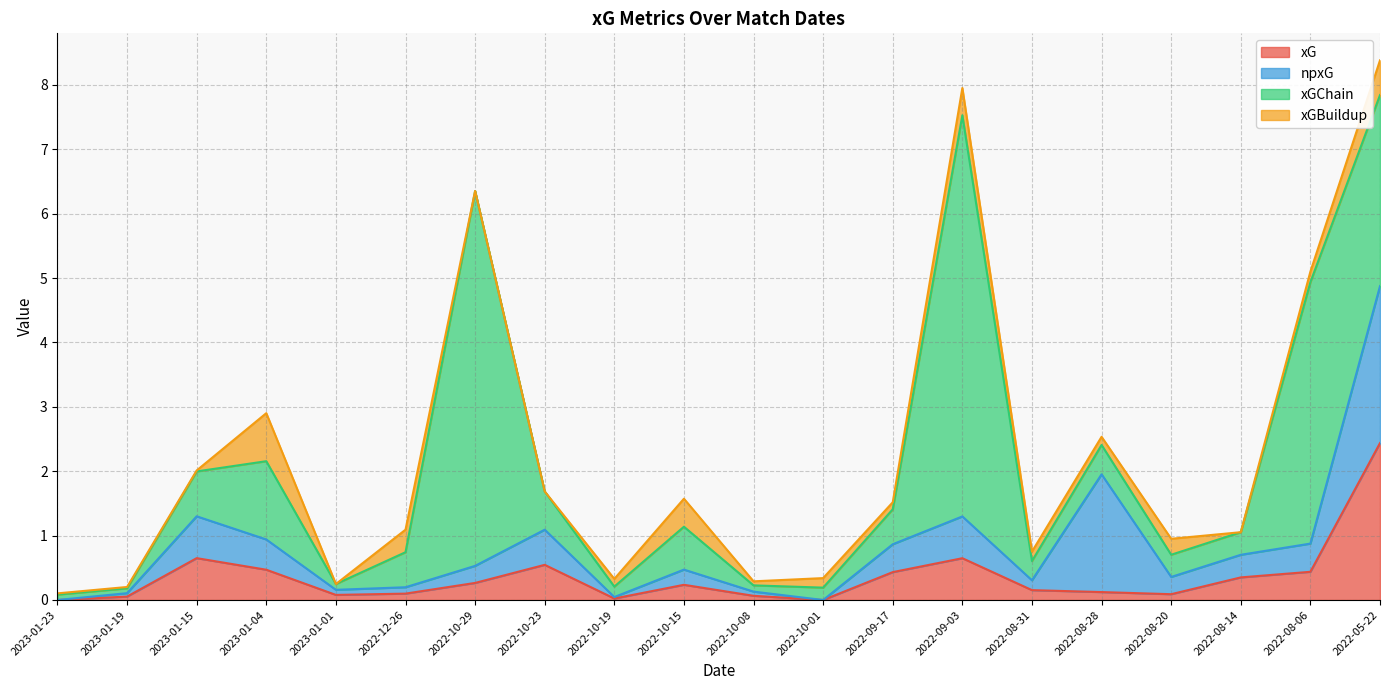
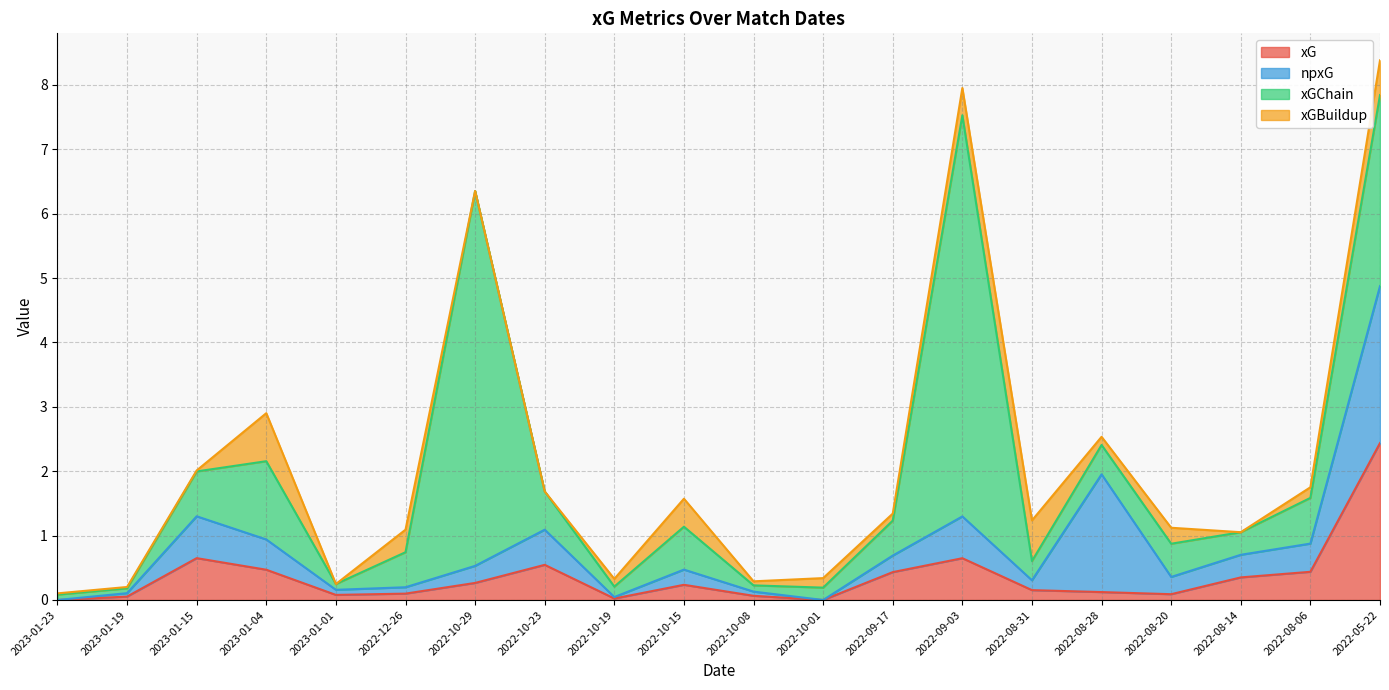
  {
    "xG": {
      "2023-01-19": 0.1,
      "2023-01-15": 0.7,
      "2023-01-04": 0.5,
      "2023-01-01": 0.1,
      "2022-12-26": 0.1,
      "2022-10-29": 0.3,
      "2022-10-23": 0.5,
      "2022-10-15": 0.2,
      "2022-10-08": 0.1,
      "2022-09-17": 0.4,
      "2022-09-03": 0.6,
      "2022-08-31": 0.2,
      "2022-08-28": 0.1,
      "2022-08-20": 0.1,
      "2022-08-14": 0.4,
      "2022-08-06": 0.4,
      "2022-05-22": 2.4
    },
    "npxG": {
      "2023-01-19": 0.1,
      "2023-01-15": 0.7,
      "2023-01-04": 0.5,
      "2023-01-01": 0.1,
      "2022-12-26": 0.1,
      "2022-10-29": 0.3,
      "2022-10-23": 0.5,
      "2022-10-15": 0.2,
      "2022-10-08": 0.1,
-     "2022-09-17": 0.4,
+     "2022-09-17": 0.3,
      "2022-09-03": 0.6,
      "2022-08-31": 0.2,
      "2022-08-28": 1.8,
      "2022-08-20": 0.3,
      "2022-08-14": 0.4,
      "2022-08-06": 0.4,
      "2022-05-22": 2.4
    },
    "xGChain": {
      "2023-01-04": 1.2,
      "2022-12-26": 0.5,
      "2022-10-19": 0.2,
      "2022-10-15": 0.7,
      "2022-10-08": 0.1,
      "2022-10-01": 0.2,
      "2022-09-17": 0.5,
      "2022-09-03": 6.2,
      "2022-08-31": 0.3,
      "2022-08-28": 0.5,
-     "2022-08-20": 0.3,
-     "2022-08-06": 4.1,
+     "2022-08-20": 0.5,
+     "2022-08-06": 0.7,
      "2022-05-22": 3.0
    },
    "xGBuildup": {
      "2023-01-04": 0.7,
      "2022-12-26": 0.4,
      "2022-10-19": 0.1,
      "2022-10-15": 0.4,
      "2022-10-08": 0.1,
      "2022-10-01": 0.1,
      "2022-09-17": 0.1,
      "2022-09-03": 0.4,
-     "2022-08-31": 0.1,
+     "2022-08-31": 0.6,
      "2022-08-28": 0.1,
      "2022-08-20": 0.2,
      "2022-08-06": 0.2,
      "2022-05-22": 0.5
    }
  }
